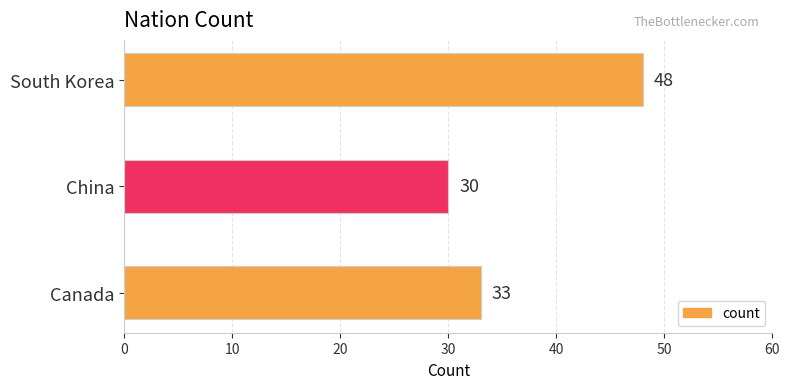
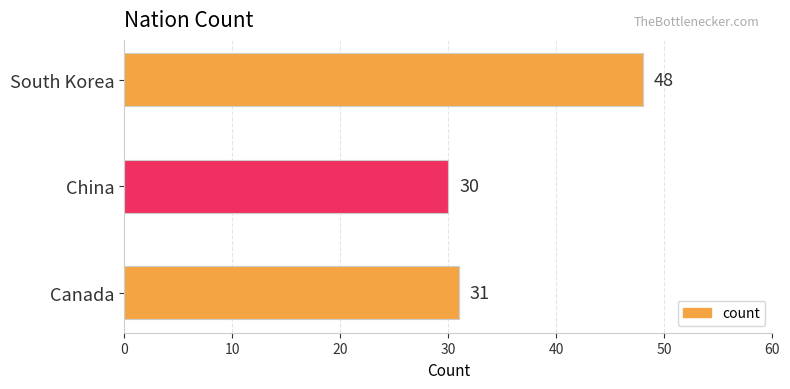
  {
    "South Korea": 48,
    "China": 30,
-   "Canada": 33
+   "Canada": 31
  }
